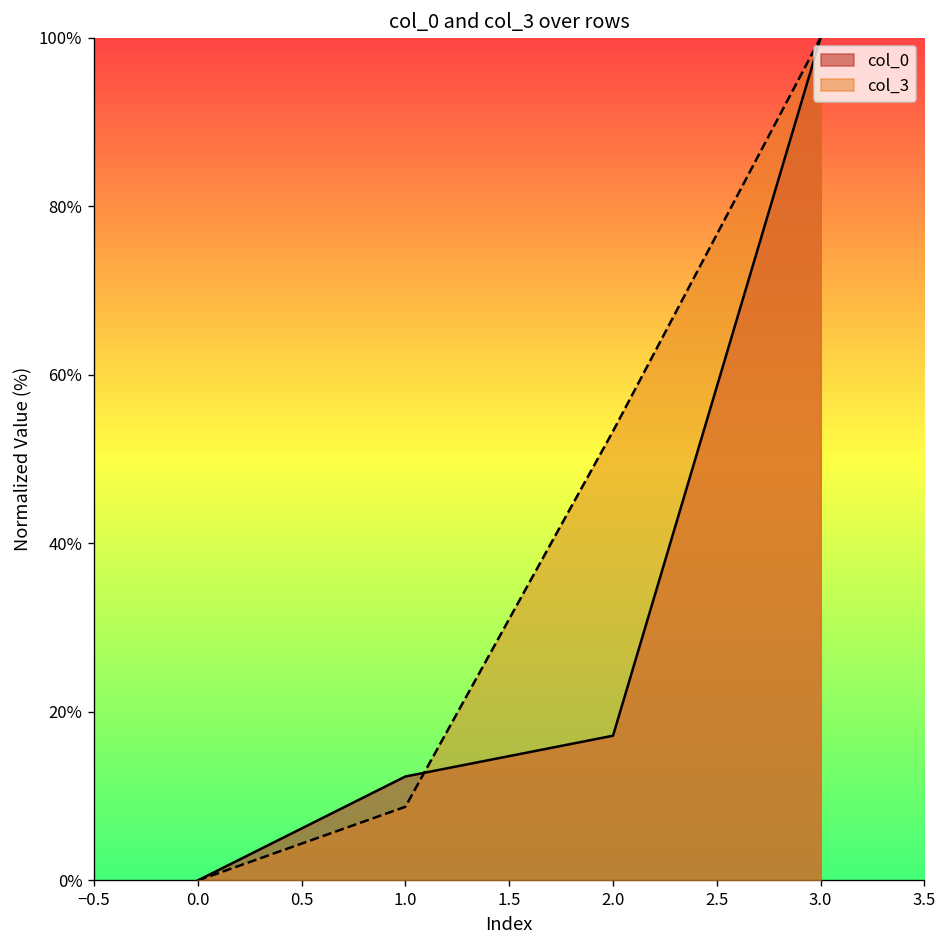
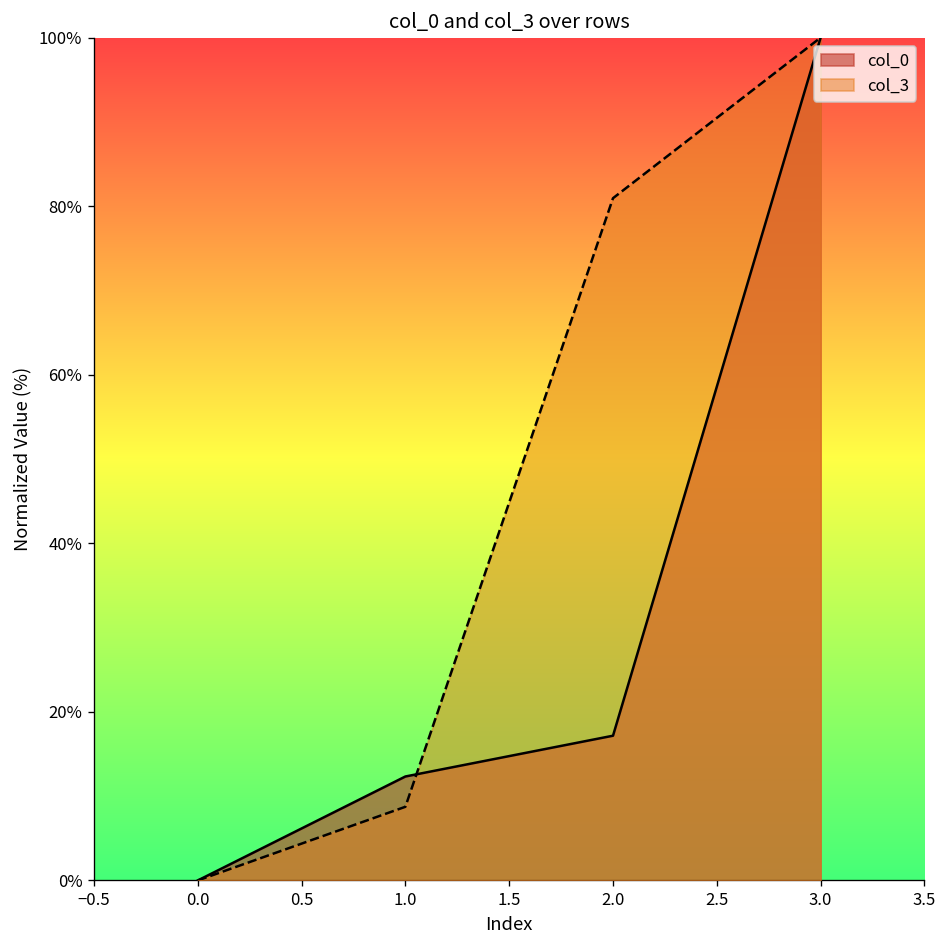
  {
    "col_0": {
      "1.0": "12%",
      "2.0": "17%"
    },
    "col_3": {
      "1.0": "9%",
-     "2.0": "53%"
+     "2.0": "81%"
    }
  }
